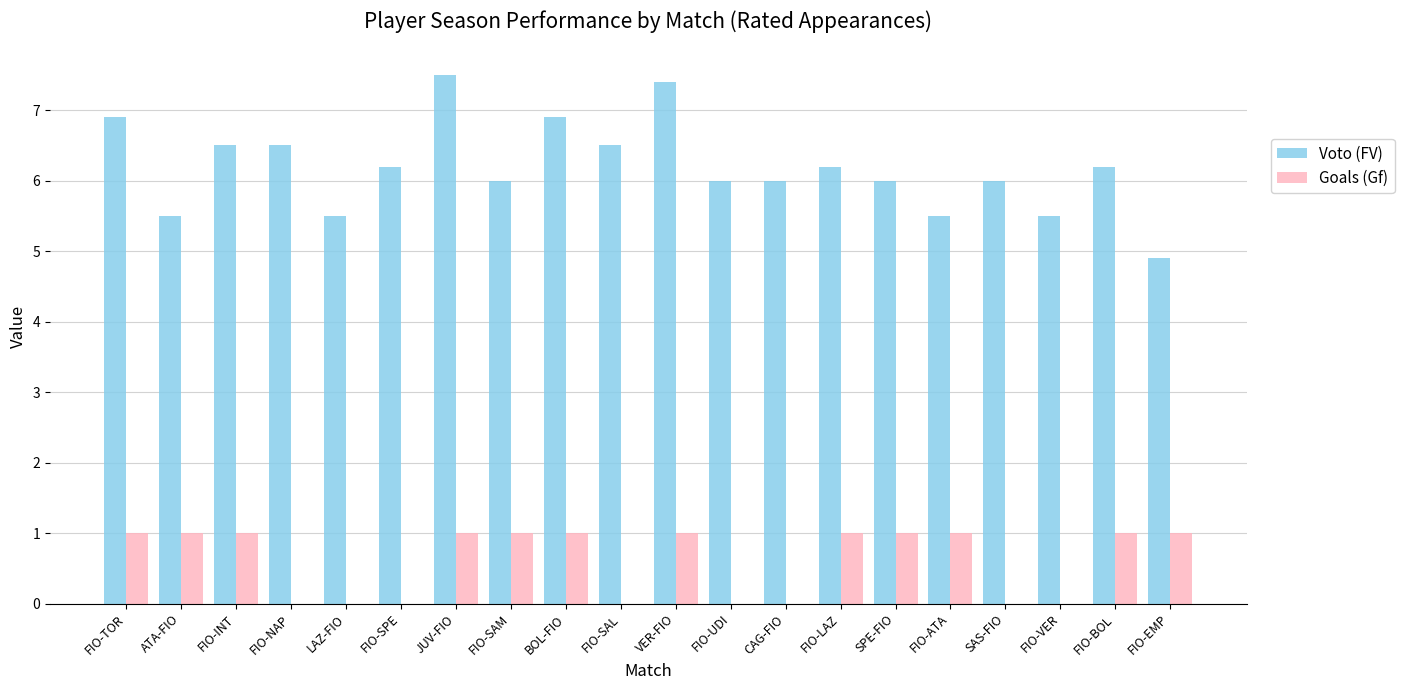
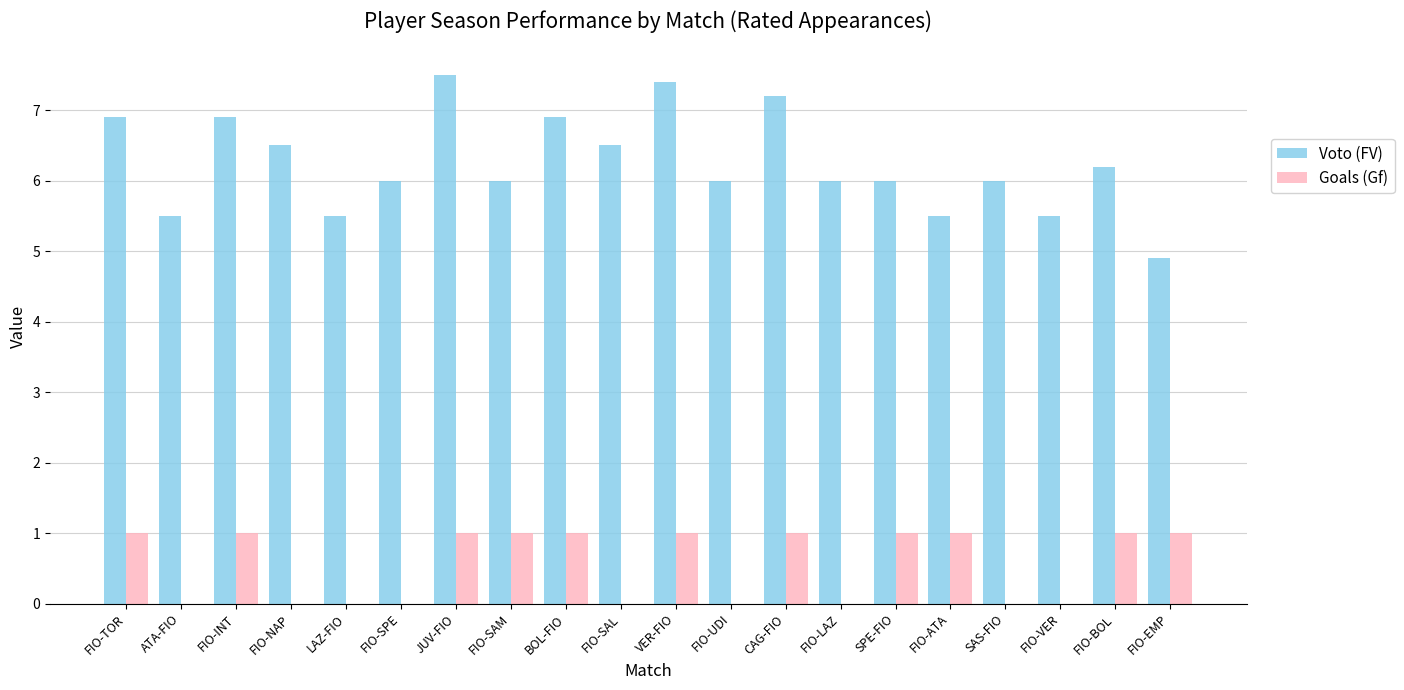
  {
    "Voto (FV)": {
      "FIO-TOR": 6.9,
      "ATA-FIO": 5.5,
-     "FIO-INT": 6.5,
+     "FIO-INT": 6.9,
      "FIO-NAP": 6.5,
      "LAZ-FIO": 5.5,
-     "FIO-SPE": 6.2,
+     "FIO-SPE": 6.0,
      "JUV-FIO": 7.5,
      "FIO-SAM": 6.0,
      "BOL-FIO": 6.9,
      "FIO-SAL": 6.5,
      "VER-FIO": 7.4,
      "FIO-UDI": 6.0,
-     "CAG-FIO": 6.0,
-     "FIO-LAZ": 6.2,
+     "CAG-FIO": 7.2,
+     "FIO-LAZ": 6.0,
      "SPE-FIO": 6.0,
      "FIO-ATA": 5.5,
      "SAS-FIO": 6.0,
      "FIO-VER": 5.5,
      "FIO-BOL": 6.2,
      "FIO-EMP": 4.9
    },
    "Goals (Gf)": {
      "FIO-TOR": 1,
-     "ATA-FIO": 1,
+     "ATA-FIO": 0,
      "FIO-INT": 1,
      "FIO-NAP": 0,
      "LAZ-FIO": 0,
      "FIO-SPE": 0,
      "JUV-FIO": 1,
      "FIO-SAM": 1,
      "BOL-FIO": 1,
      "FIO-SAL": 0,
      "VER-FIO": 1,
      "FIO-UDI": 0,
-     "CAG-FIO": 0,
-     "FIO-LAZ": 1,
+     "CAG-FIO": 1,
+     "FIO-LAZ": 0,
      "SPE-FIO": 1,
      "FIO-ATA": 1,
      "SAS-FIO": 0,
      "FIO-VER": 0,
      "FIO-BOL": 1,
      "FIO-EMP": 1
    }
  }
